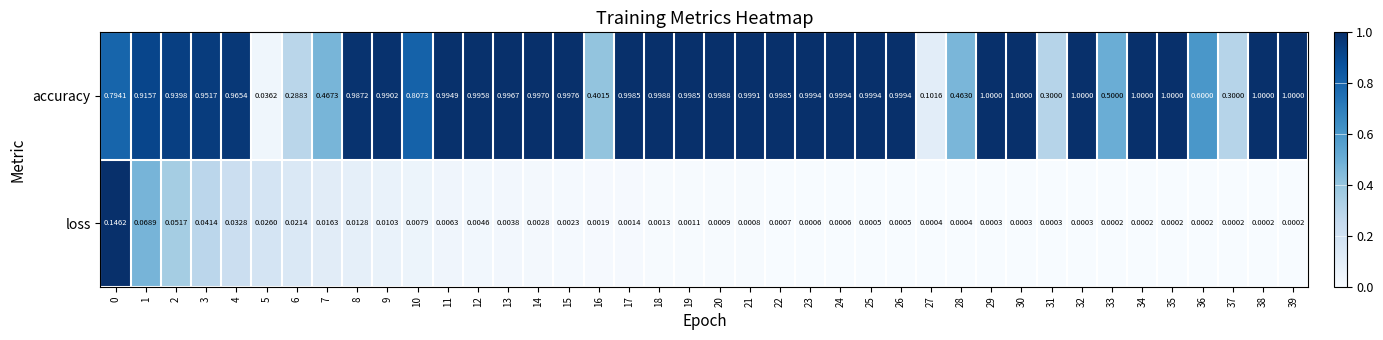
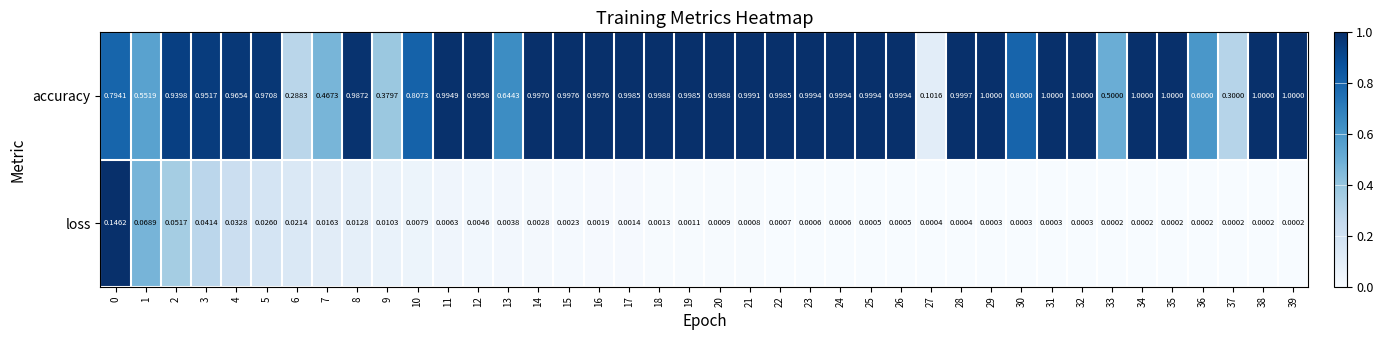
  {
    "accuracy": {
      "0": 0.7941,
-     "1": 0.9157,
+     "1": 0.5519,
      "2": 0.9398,
      "3": 0.9517,
      "4": 0.9654,
-     "5": 0.0362,
+     "5": 0.9708,
      "6": 0.2883,
      "7": 0.4673,
      "8": 0.9872,
-     "9": 0.9902,
+     "9": 0.3797,
      "10": 0.8073,
      "11": 0.9949,
      "12": 0.9958,
-     "13": 0.9967,
+     "13": 0.6443,
      "14": 0.9970,
      "15": 0.9976,
-     "16": 0.4015,
+     "16": 0.9976,
      "17": 0.9985,
      "18": 0.9988,
      "19": 0.9985,
      "20": 0.9988,
      "21": 0.9991,
      "22": 0.9985,
      "23": 0.9994,
      "24": 0.9994,
      "25": 0.9994,
      "26": 0.9994,
      "27": 0.1016,
-     "28": 0.4630,
+     "28": 0.9997,
      "29": 1.0000,
-     "30": 1.0000,
-     "31": 0.3000,
+     "30": 0.8000,
+     "31": 1.0000,
      "32": 1.0000,
      "33": 0.5000,
      "34": 1.0000,
      "35": 1.0000,
      "36": 0.6000,
      "37": 0.3000,
      "38": 1.0000,
      "39": 1.0000
    },
    "loss": {
      "0": 0.1462,
      "1": 0.0689,
      "2": 0.0517,
      "3": 0.0414,
      "4": 0.0328,
      "5": 0.0260,
      "6": 0.0214,
      "7": 0.0163,
      "8": 0.0128,
      "9": 0.0103,
      "10": 0.0079,
      "11": 0.0063,
      "12": 0.0046,
      "13": 0.0038,
      "14": 0.0028,
      "15": 0.0023,
      "16": 0.0019,
      "17": 0.0014,
      "18": 0.0013,
      "19": 0.0011,
      "20": 0.0009,
      "21": 0.0008,
      "22": 0.0007,
      "23": 0.0006,
      "24": 0.0006,
      "25": 0.0005,
      "26": 0.0005,
      "27": 0.0004,
      "28": 0.0004,
      "29": 0.0003,
      "30": 0.0003,
      "31": 0.0003,
      "32": 0.0003,
      "33": 0.0002,
      "34": 0.0002,
      "35": 0.0002,
      "36": 0.0002,
      "37": 0.0002,
      "38": 0.0002,
      "39": 0.0002
    }
  }
